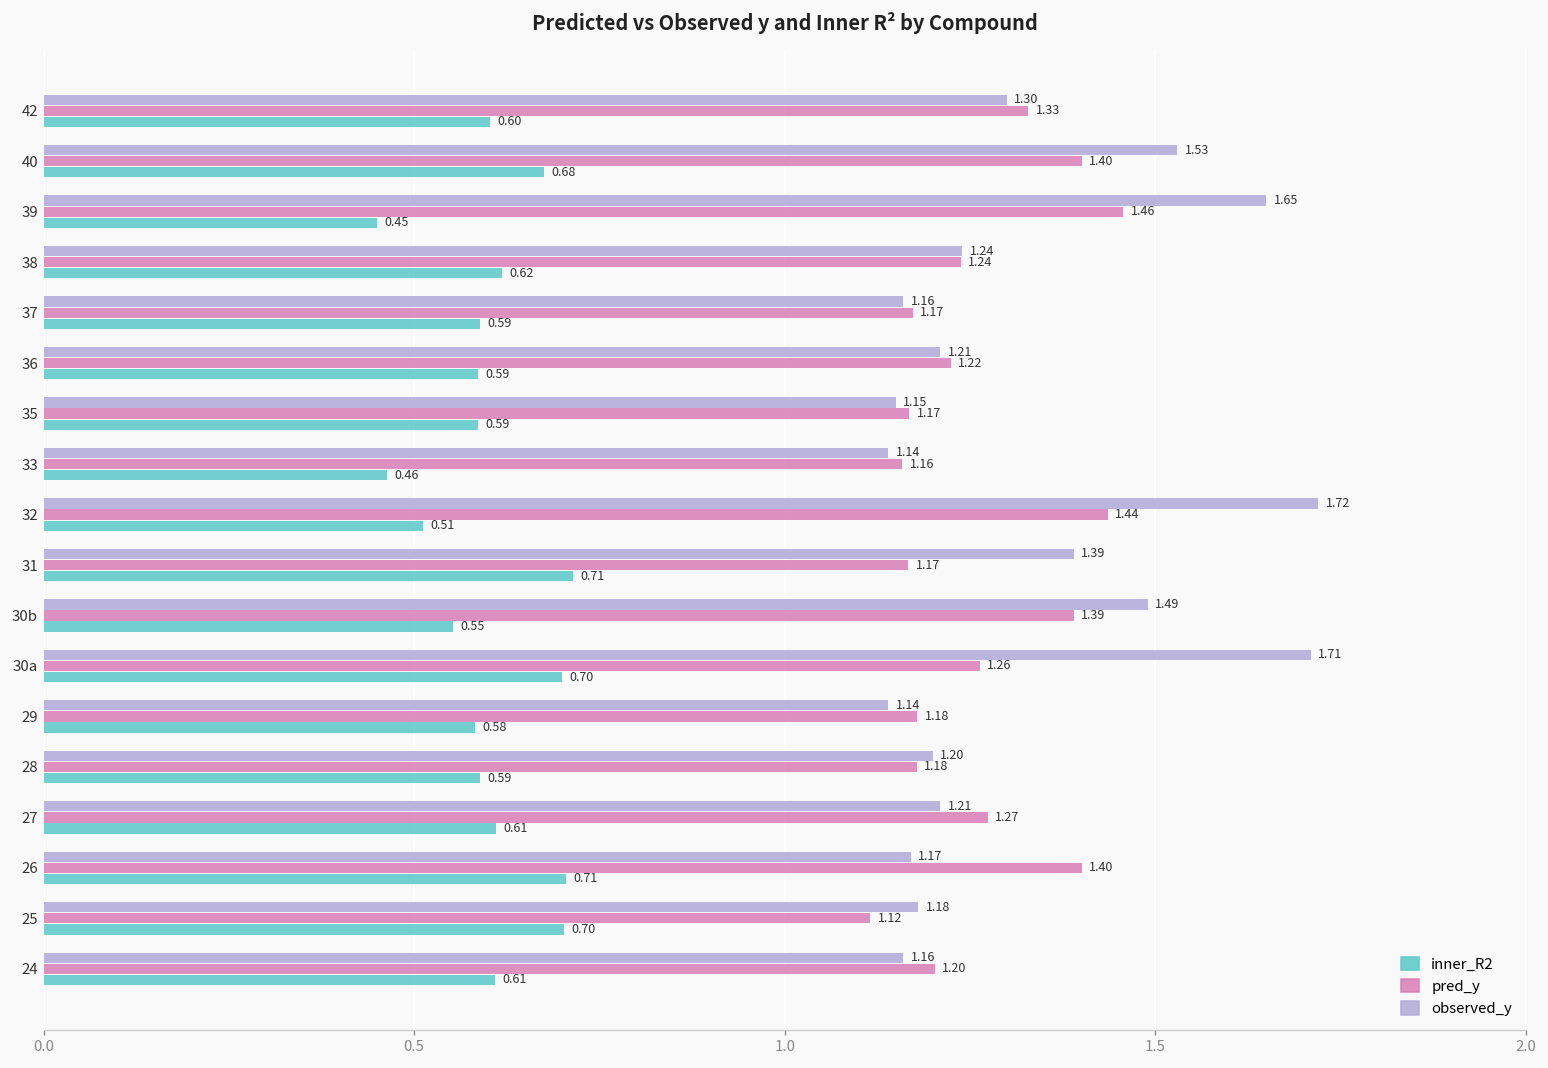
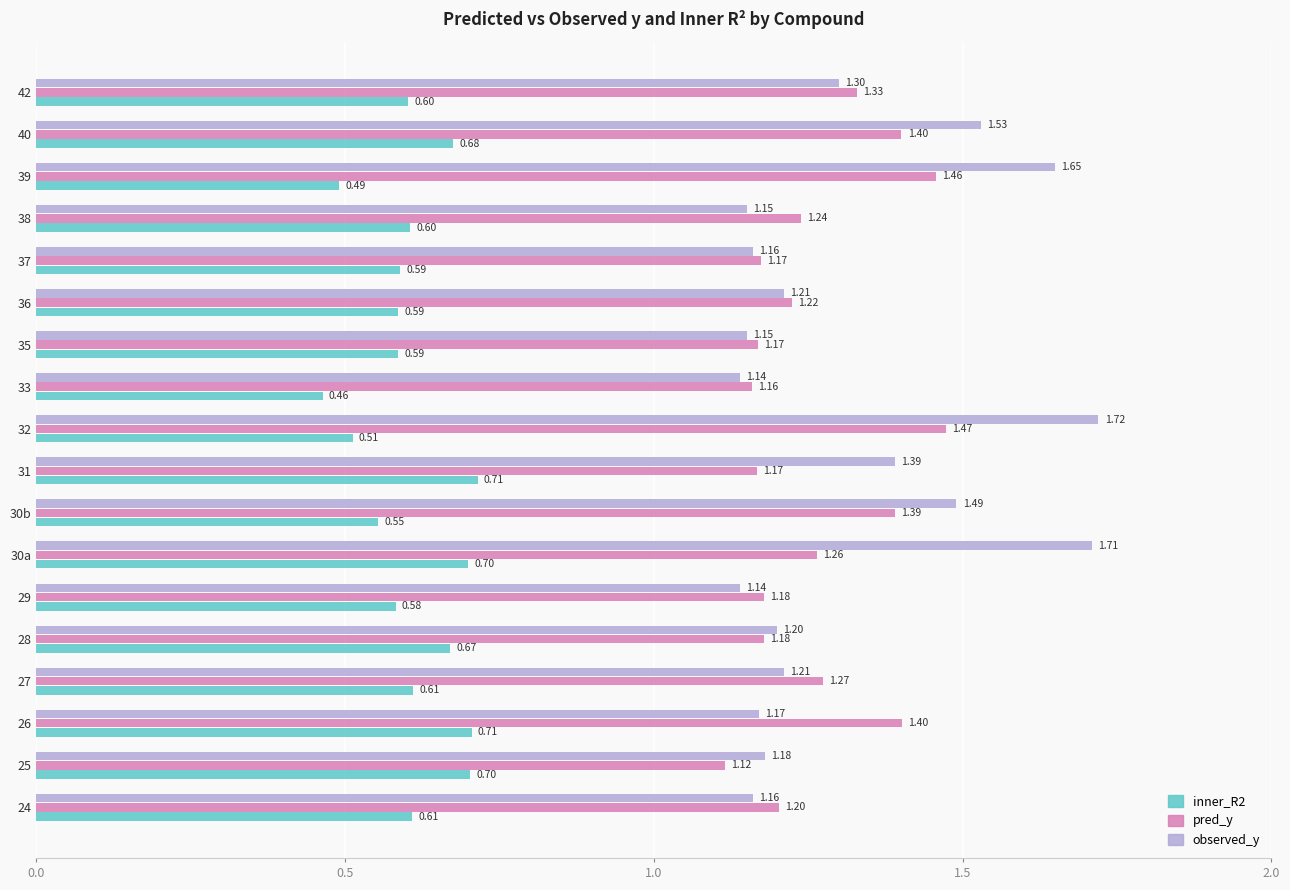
  {
    "inner_R2": {
      "42": 0.60,
      "40": 0.68,
-     "39": 0.45,
-     "38": 0.62,
+     "39": 0.49,
+     "38": 0.60,
      "37": 0.59,
      "36": 0.59,
      "35": 0.59,
      "33": 0.46,
      "32": 0.51,
      "31": 0.71,
      "30b": 0.55,
      "30a": 0.70,
      "29": 0.58,
-     "28": 0.59,
+     "28": 0.67,
      "27": 0.61,
      "26": 0.71,
      "25": 0.70,
      "24": 0.61
    },
    "pred_y": {
      "42": 1.33,
      "40": 1.40,
      "39": 1.46,
      "38": 1.24,
      "37": 1.17,
      "36": 1.22,
      "35": 1.17,
      "33": 1.16,
-     "32": 1.44,
+     "32": 1.47,
      "31": 1.17,
      "30b": 1.39,
      "30a": 1.26,
      "29": 1.18,
      "28": 1.18,
      "27": 1.27,
      "26": 1.40,
      "25": 1.12,
      "24": 1.20
    },
    "observed_y": {
      "42": 1.30,
      "40": 1.53,
      "39": 1.65,
-     "38": 1.24,
+     "38": 1.15,
      "37": 1.16,
      "36": 1.21,
      "35": 1.15,
      "33": 1.14,
      "32": 1.72,
      "31": 1.39,
      "30b": 1.49,
      "30a": 1.71,
      "29": 1.14,
      "28": 1.20,
      "27": 1.21,
      "26": 1.17,
      "25": 1.18,
      "24": 1.16
    }
  }
